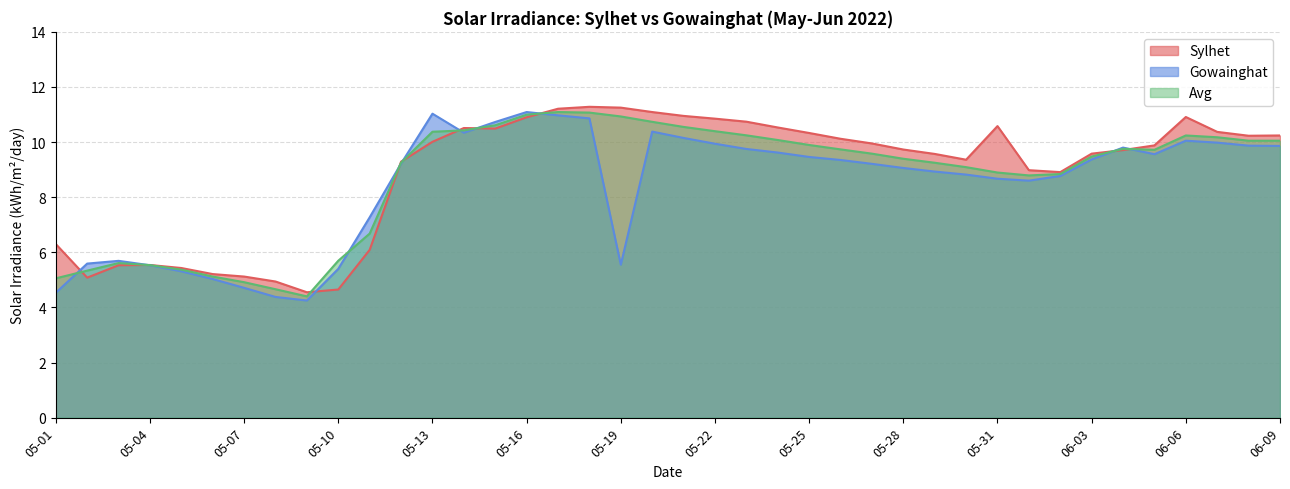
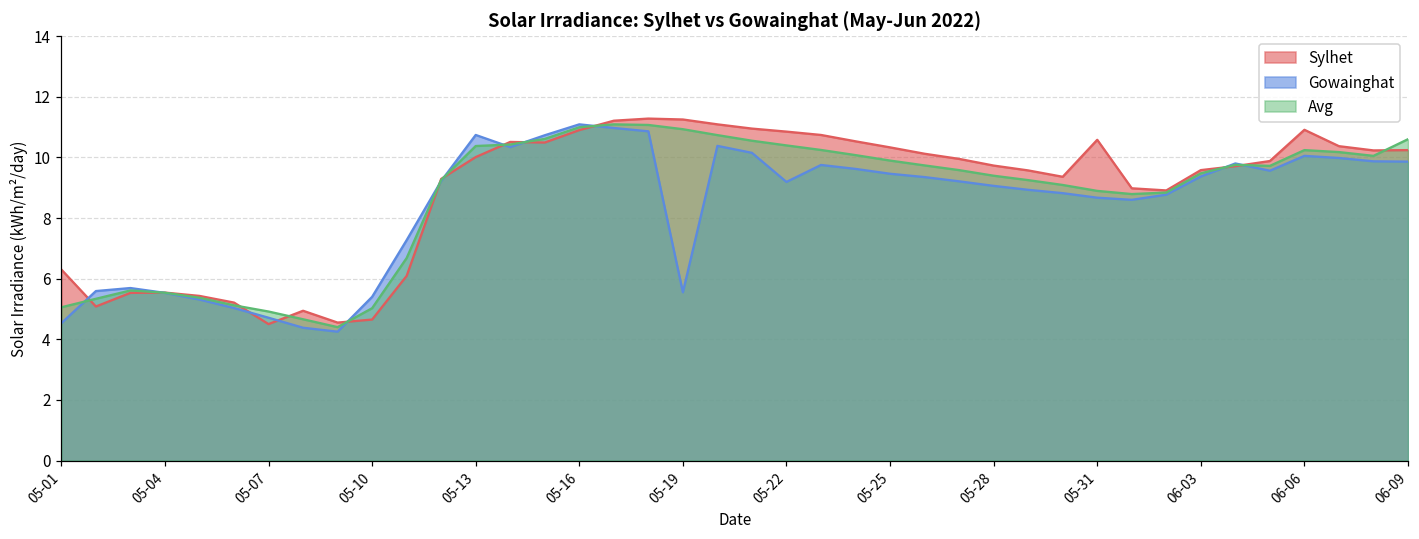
  {
    "Sylhet": {
      "05-01": 6.3,
-     "05-07": 5.1,
+     "05-07": 4.5,
      "05-10": 4.7,
      "05-13": 10.0,
      "05-16": 10.9,
      "05-19": 11.3,
      "05-22": 10.9,
      "05-25": 10.3,
      "05-28": 9.7,
      "05-31": 10.6,
      "06-03": 9.6,
      "06-06": 10.9,
      "06-09": 10.2
    },
    "Gowainghat": {
      "05-01": 4.5,
      "05-07": 4.7,
      "05-10": 5.4,
-     "05-13": 11.0,
+     "05-13": 10.7,
      "05-16": 11.1,
      "05-19": 5.6,
-     "05-22": 9.9,
+     "05-22": 9.2,
      "05-25": 9.5,
      "05-28": 9.1,
      "05-31": 8.7,
      "06-03": 9.4,
      "06-06": 10.1,
      "06-09": 9.9
    },
    "Avg": {
      "05-01": 5.1,
      "05-07": 4.9,
-     "05-10": 5.7,
+     "05-10": 5.0,
      "05-13": 10.4,
      "05-16": 11.0,
      "05-19": 10.9,
      "05-22": 10.4,
      "05-25": 9.9,
      "05-28": 9.4,
      "05-31": 8.9,
      "06-03": 9.5,
      "06-06": 10.2,
-     "06-09": 10.1
+     "06-09": 10.6
    }
  }
